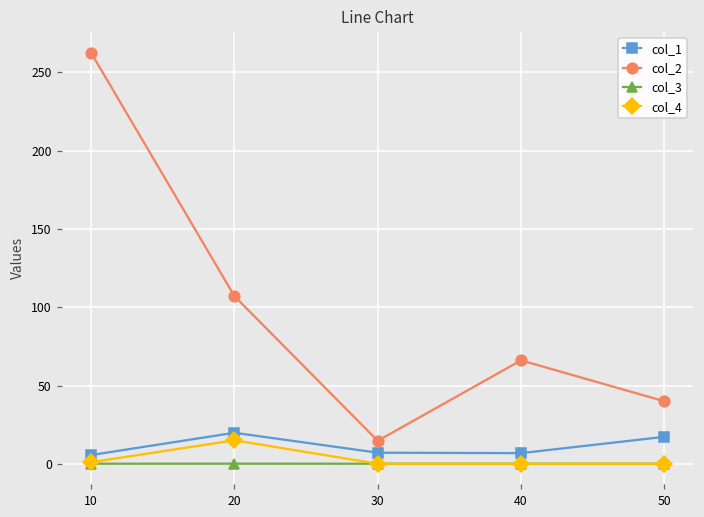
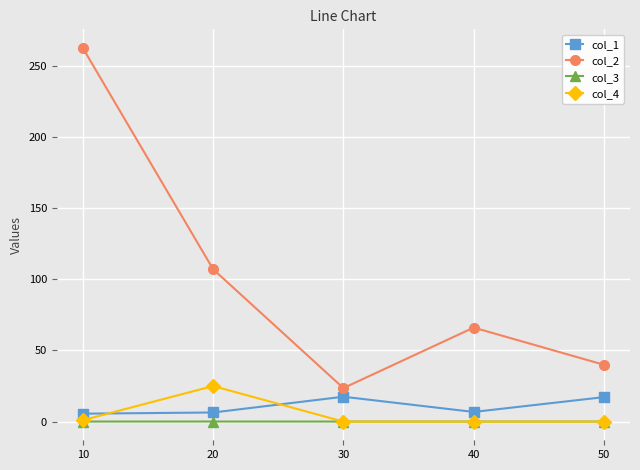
  {
    "col_1": {
      "10": 6,
-     "20": 20,
-     "30": 7,
+     "20": 6,
+     "30": 17,
      "40": 7,
      "50": 17
    },
    "col_2": {
      "10": 263,
      "20": 107,
-     "30": 15,
+     "30": 24,
      "40": 66,
      "50": 40
    },
    "col_3": {
      "20": 0
    },
    "col_4": {
-     "20": 15
+     "20": 25
    }
  }
